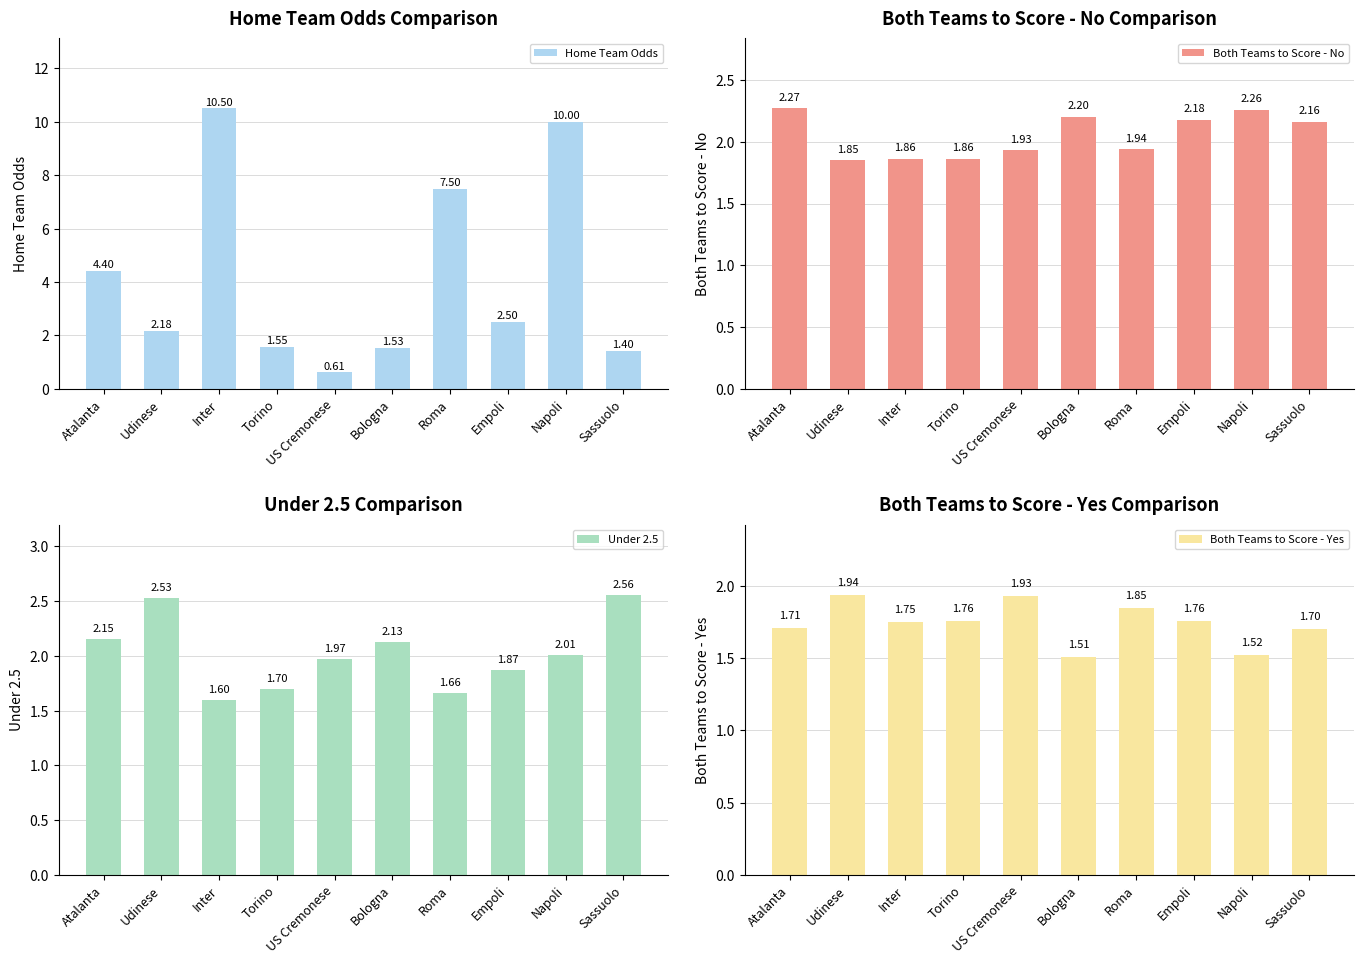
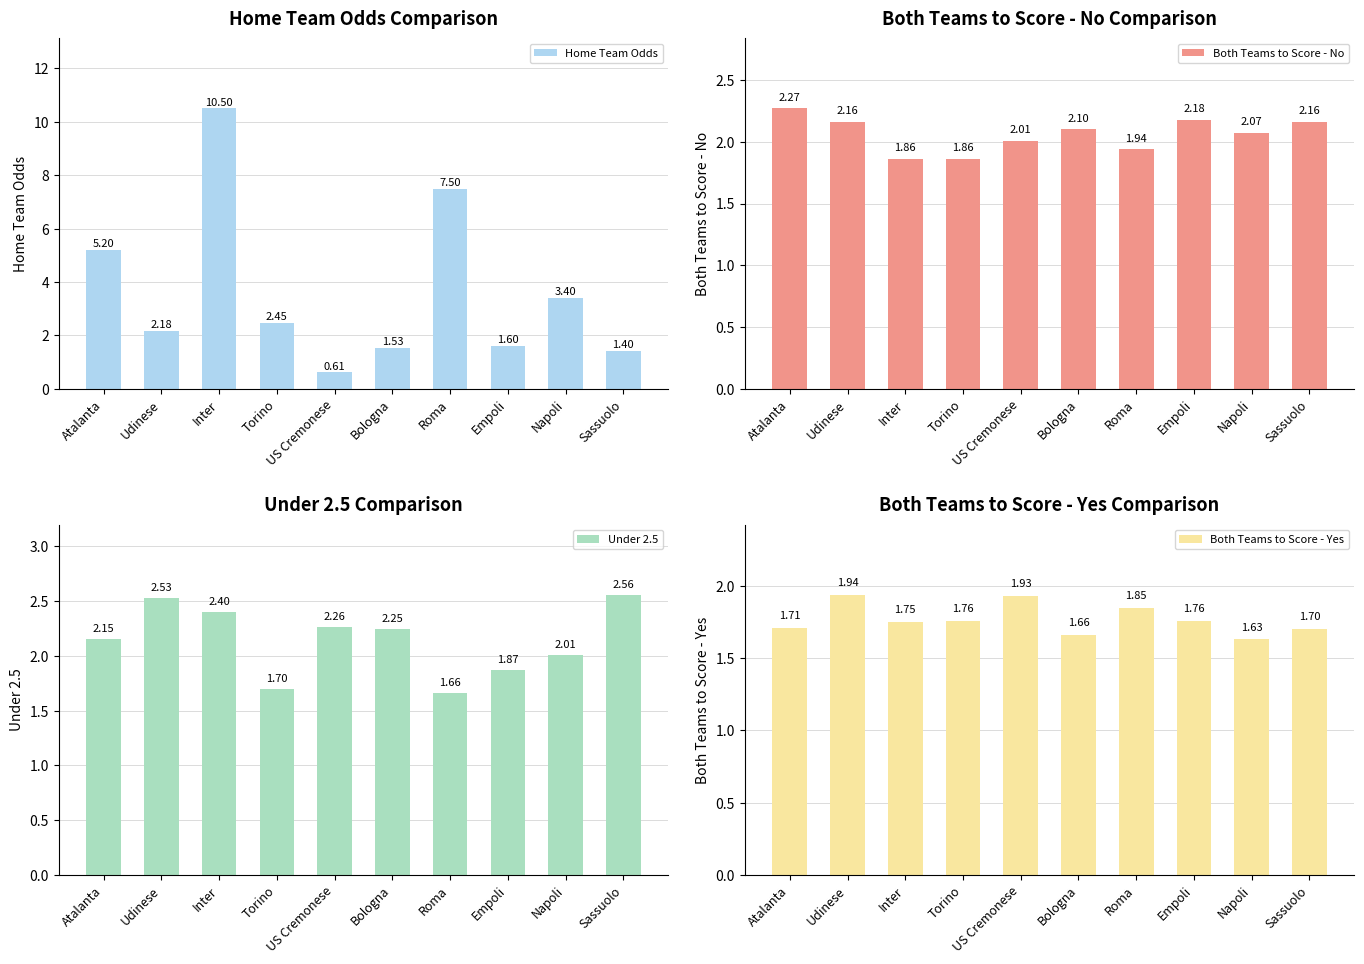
  {
    "Home Team Odds Comparison": {
-     "Atalanta": 4.40,
+     "Atalanta": 5.20,
      "Udinese": 2.18,
      "Inter": 10.50,
-     "Torino": 1.55,
+     "Torino": 2.45,
      "US Cremonese": 0.61,
      "Bologna": 1.53,
      "Roma": 7.50,
-     "Empoli": 2.50,
-     "Napoli": 10.00,
+     "Empoli": 1.60,
+     "Napoli": 3.40,
      "Sassuolo": 1.40
    },
    "Both Teams to Score - No Comparison": {
      "Atalanta": 2.27,
-     "Udinese": 1.85,
+     "Udinese": 2.16,
      "Inter": 1.86,
      "Torino": 1.86,
-     "US Cremonese": 1.93,
-     "Bologna": 2.20,
+     "US Cremonese": 2.01,
+     "Bologna": 2.10,
      "Roma": 1.94,
      "Empoli": 2.18,
-     "Napoli": 2.26,
+     "Napoli": 2.07,
      "Sassuolo": 2.16
    },
    "Under 2.5 Comparison": {
      "Atalanta": 2.15,
      "Udinese": 2.53,
-     "Inter": 1.60,
+     "Inter": 2.40,
      "Torino": 1.70,
-     "US Cremonese": 1.97,
-     "Bologna": 2.13,
+     "US Cremonese": 2.26,
+     "Bologna": 2.25,
      "Roma": 1.66,
      "Empoli": 1.87,
      "Napoli": 2.01,
      "Sassuolo": 2.56
    },
    "Both Teams to Score - Yes Comparison": {
      "Atalanta": 1.71,
      "Udinese": 1.94,
      "Inter": 1.75,
      "Torino": 1.76,
      "US Cremonese": 1.93,
-     "Bologna": 1.51,
+     "Bologna": 1.66,
      "Roma": 1.85,
      "Empoli": 1.76,
-     "Napoli": 1.52,
+     "Napoli": 1.63,
      "Sassuolo": 1.70
    }
  }
